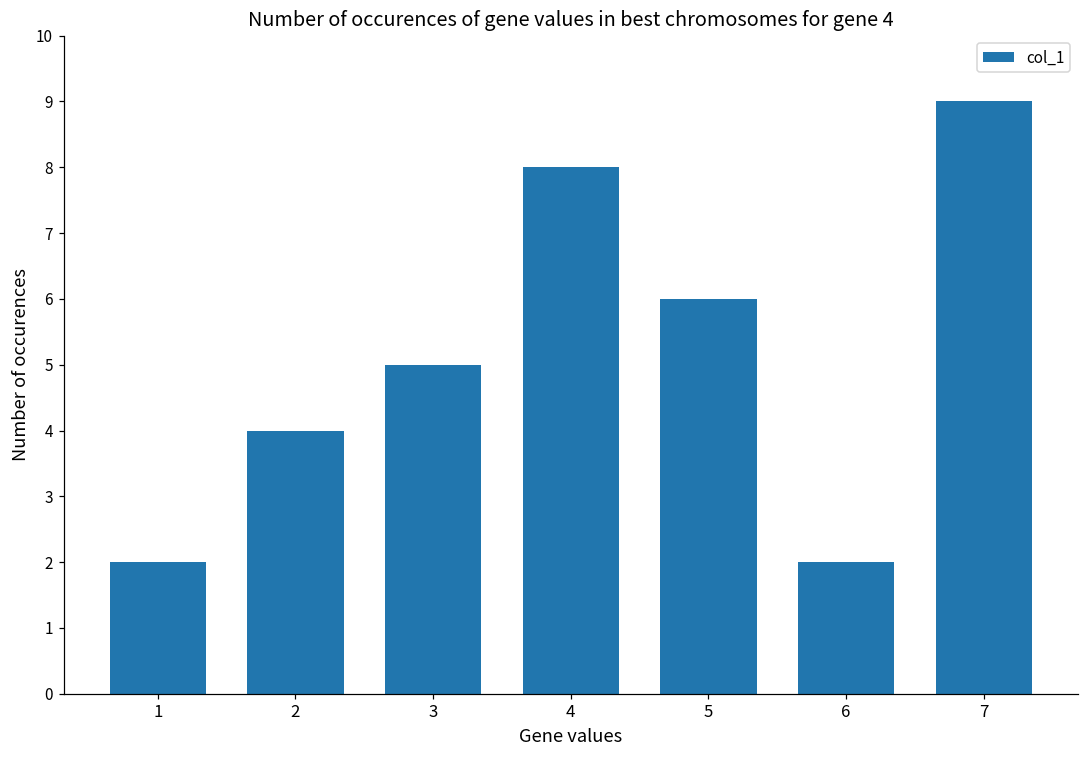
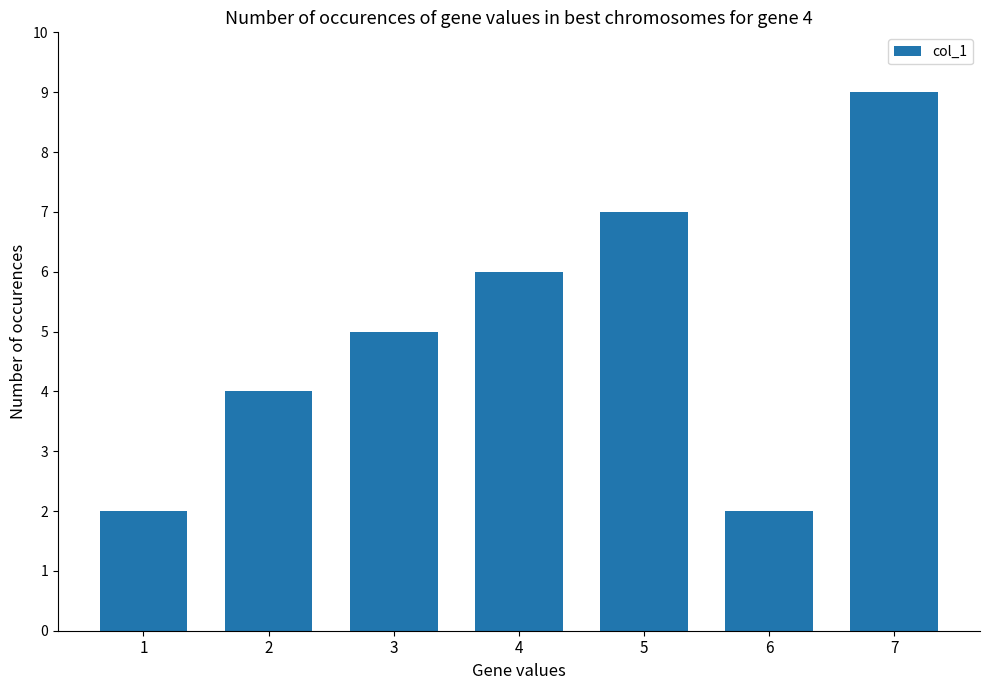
  {
    "1": 2,
    "2": 4,
    "3": 5,
-   "4": 8,
-   "5": 6,
+   "4": 6,
+   "5": 7,
    "6": 2,
    "7": 9
  }
